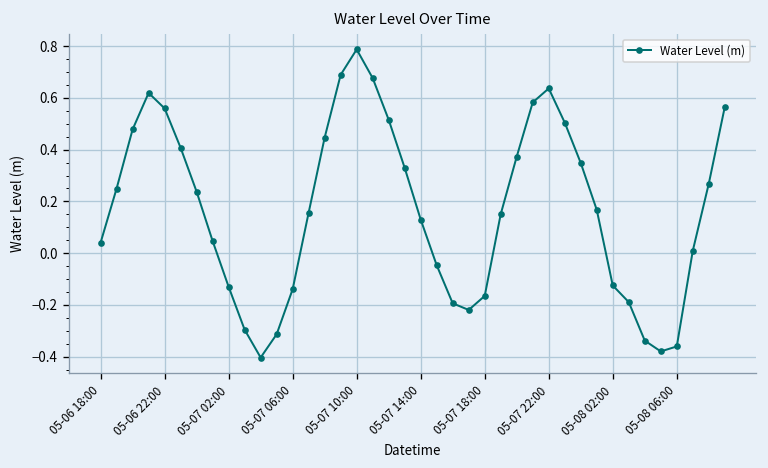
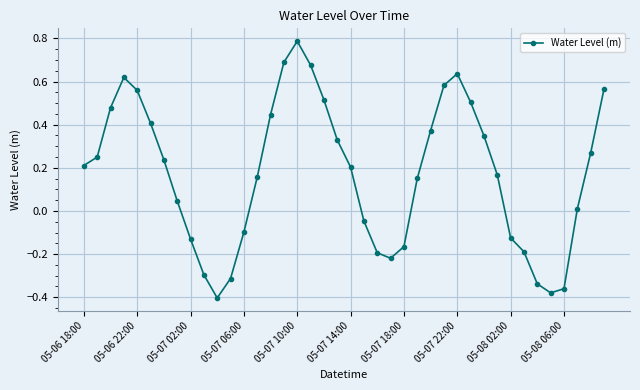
  {
-   "05-06 18:00": 0.04,
+   "05-06 18:00": 0.21,
    "05-06 22:00": 0.56,
    "05-07 02:00": -0.13,
-   "05-07 06:00": -0.14,
+   "05-07 06:00": -0.10,
    "05-07 10:00": 0.79,
-   "05-07 14:00": 0.13,
+   "05-07 14:00": 0.20,
    "05-07 18:00": -0.17,
    "05-07 22:00": 0.64,
    "05-08 02:00": -0.13,
    "05-08 06:00": -0.36
  }
